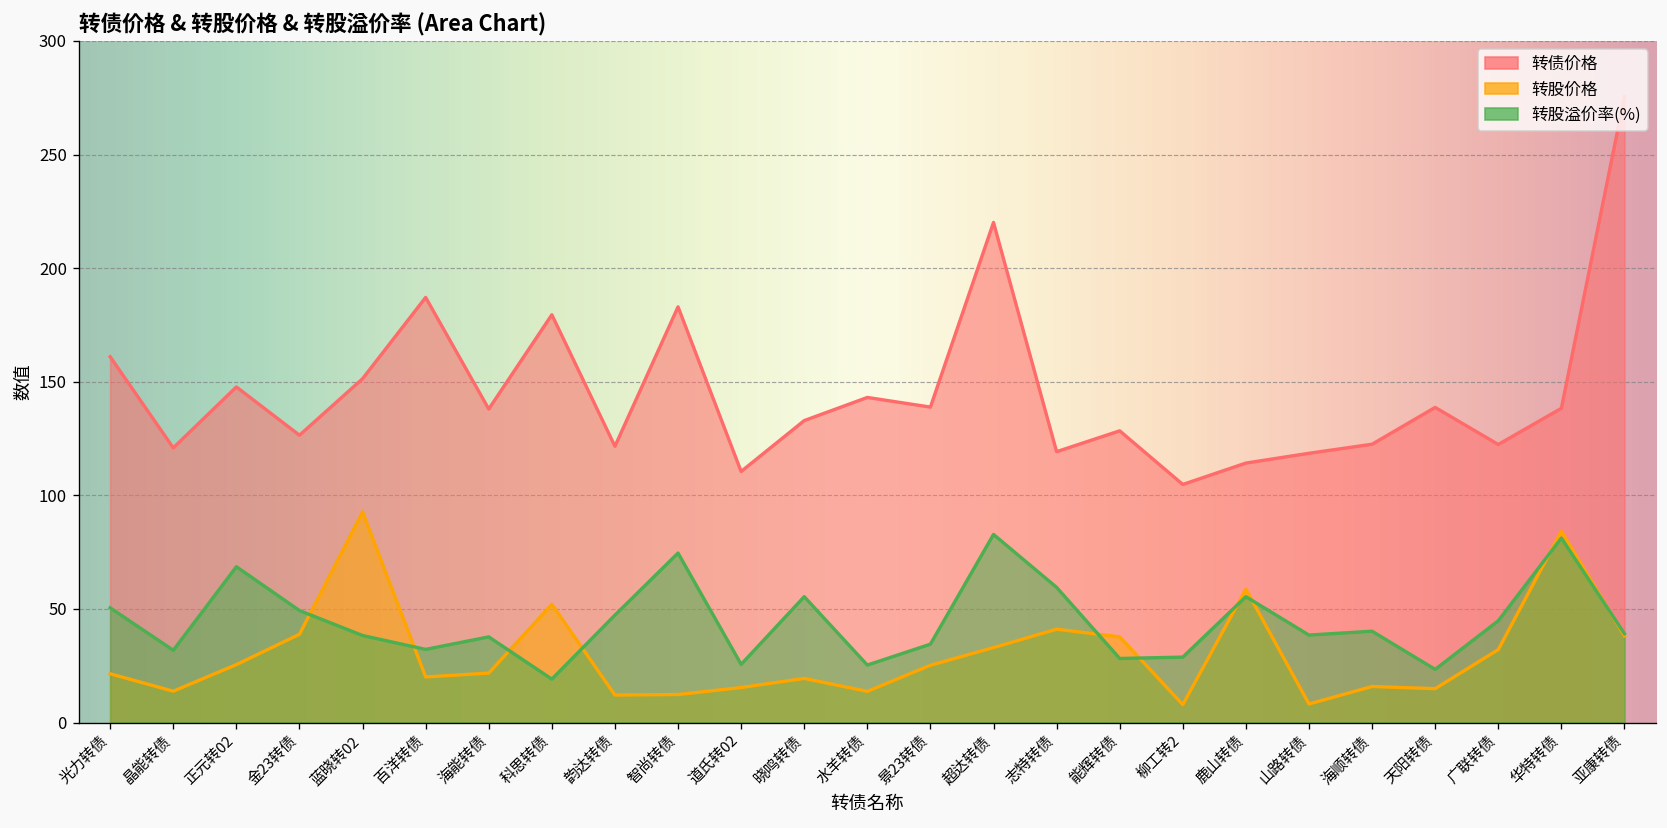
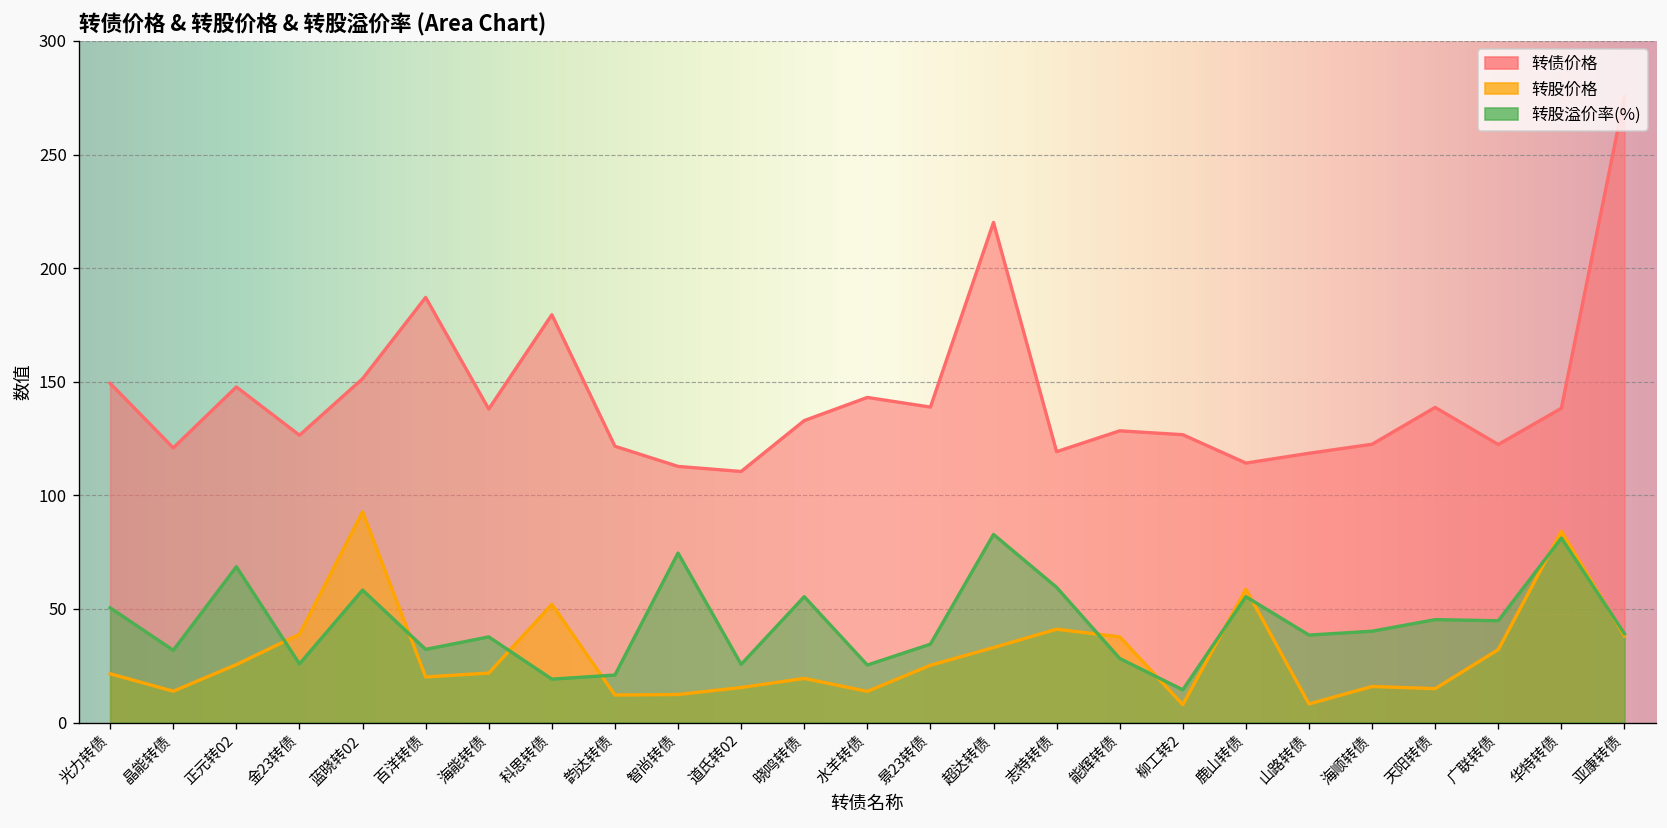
  {
    "转债价格": {
-     "光力转债": 161,
+     "光力转债": 149,
      "晶能转债": 121,
      "正元转02": 148,
      "金23转债": 126,
      "蓝晓转02": 151,
      "百洋转债": 187,
      "海能转债": 138,
      "科思转债": 179,
      "韵达转债": 122,
-     "智尚转债": 183,
+     "智尚转债": 113,
      "道氏转02": 111,
      "晓鸣转债": 133,
      "水羊转债": 143,
      "景23转债": 139,
      "超达转债": 220,
      "志特转债": 119,
      "能辉转债": 128,
-     "柳工转2": 105,
+     "柳工转2": 127,
      "鹿山转债": 114,
      "山路转债": 119,
      "海顺转债": 123,
      "天阳转债": 139,
      "广联转债": 122,
      "华特转债": 138
    },
    "转股价格": {
      "光力转债": 21,
      "晶能转债": 14,
      "正元转02": 26,
      "金23转债": 39,
      "蓝晓转02": 93,
      "百洋转债": 20,
      "海能转债": 22,
      "科思转债": 52,
      "韵达转债": 12,
      "智尚转债": 12,
      "道氏转02": 15,
      "晓鸣转债": 19,
      "水羊转债": 14,
      "景23转债": 25,
      "超达转债": 33,
      "志特转债": 41,
      "能辉转债": 38,
      "柳工转2": 8,
      "鹿山转债": 59,
      "山路转债": 8,
      "海顺转债": 16,
      "天阳转债": 15,
      "广联转债": 32,
      "华特转债": 84
    },
    "转股溢价率(%)": {
      "光力转债": 51,
      "晶能转债": 32,
      "正元转02": 69,
-     "金23转债": 49,
-     "蓝晓转02": 38,
+     "金23转债": 26,
+     "蓝晓转02": 58,
      "百洋转债": 32,
      "海能转债": 38,
      "科思转债": 19,
-     "韵达转债": 47,
+     "韵达转债": 21,
      "智尚转债": 75,
      "道氏转02": 26,
      "晓鸣转债": 55,
      "水羊转债": 25,
      "景23转债": 35,
      "超达转债": 83,
      "志特转债": 60,
      "能辉转债": 28,
-     "柳工转2": 29,
+     "柳工转2": 14,
      "鹿山转债": 55,
      "山路转债": 39,
      "海顺转债": 40,
-     "天阳转债": 23,
+     "天阳转债": 45,
      "广联转债": 45,
      "华特转债": 81
    }
  }
